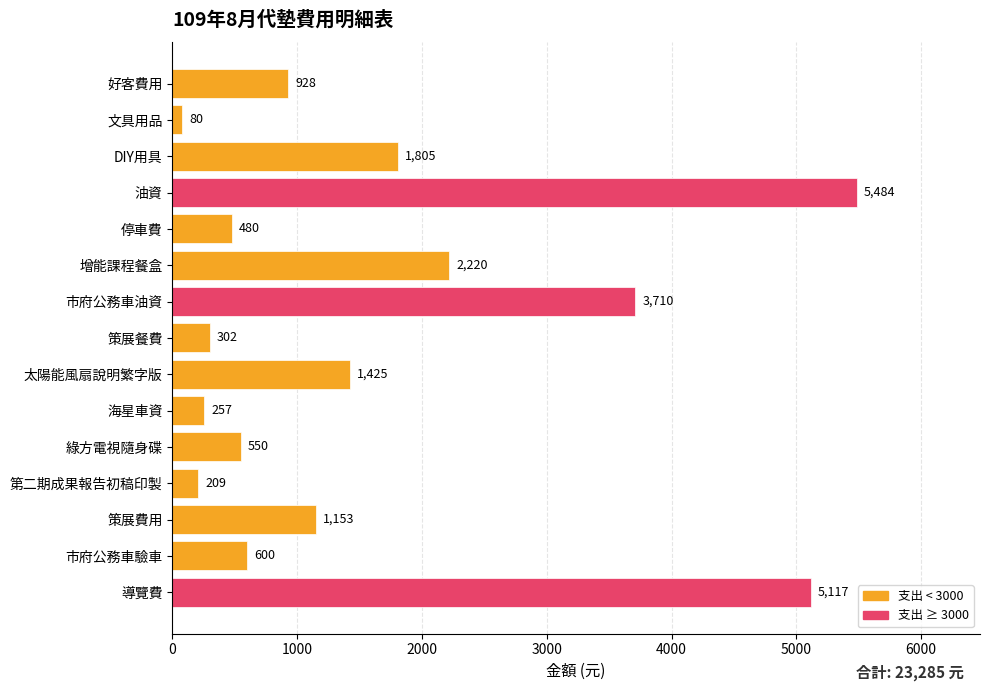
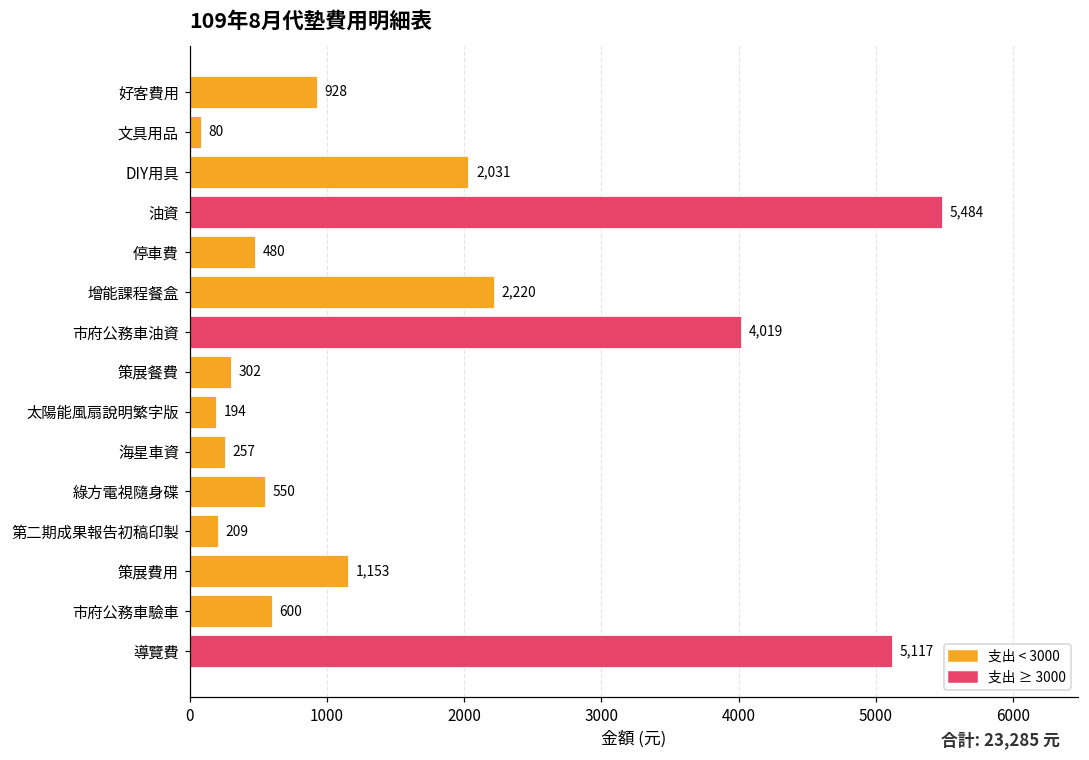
  {
    "好客費用": "928",
    "文具用品": "80",
-   "DIY用具": "1,805",
+   "DIY用具": "2,031",
    "油資": "5,484",
    "停車費": "480",
    "增能課程餐盒": "2,220",
-   "市府公務車油資": "3,710",
+   "市府公務車油資": "4,019",
    "策展餐費": "302",
-   "太陽能風扇說明繁字版": "1,425",
+   "太陽能風扇說明繁字版": "194",
    "海星車資": "257",
    "綠方電視隨身碟": "550",
    "第二期成果報告初稿印製": "209",
    "策展費用": "1,153",
    "市府公務車驗車": "600",
    "導覽費": "5,117"
  }
